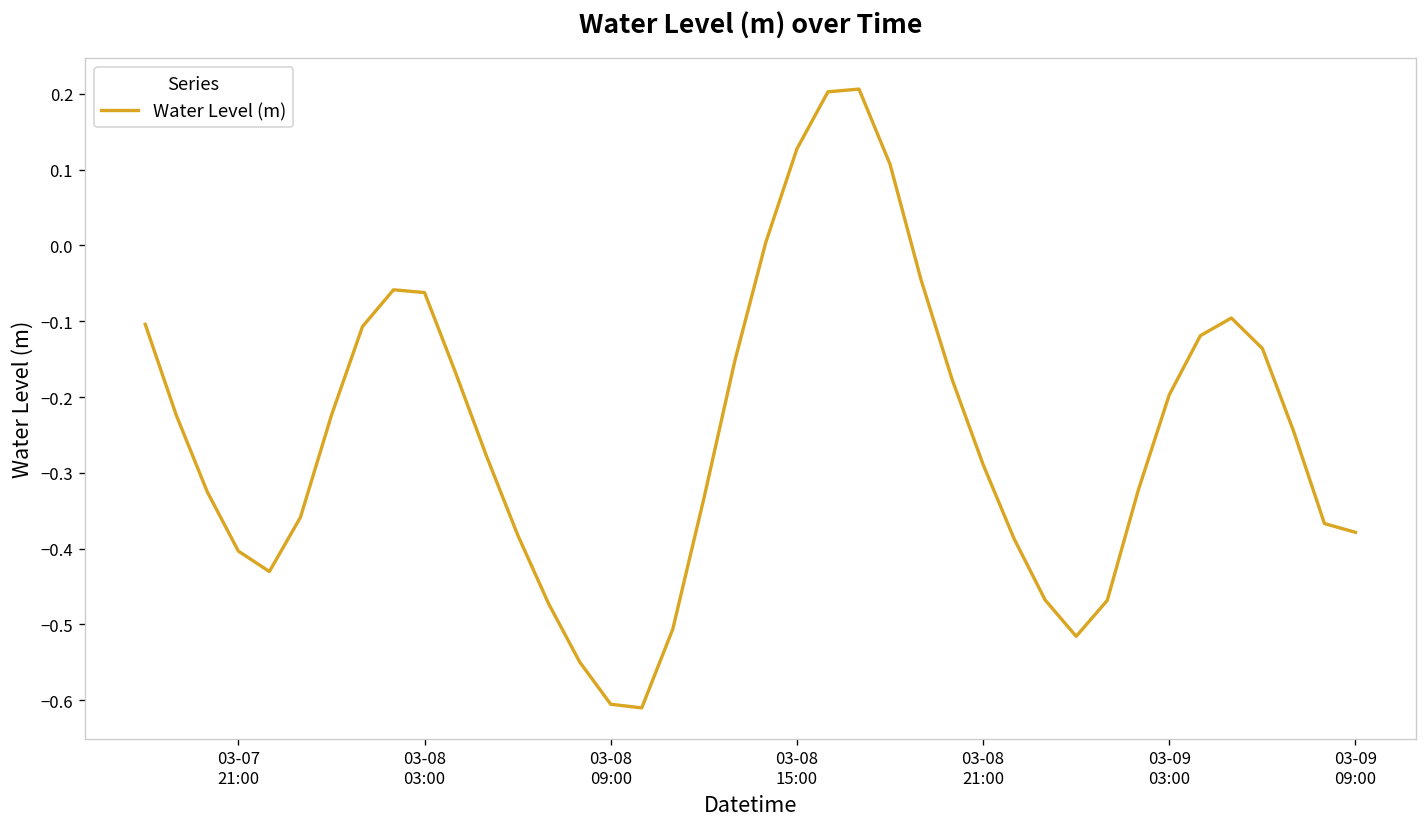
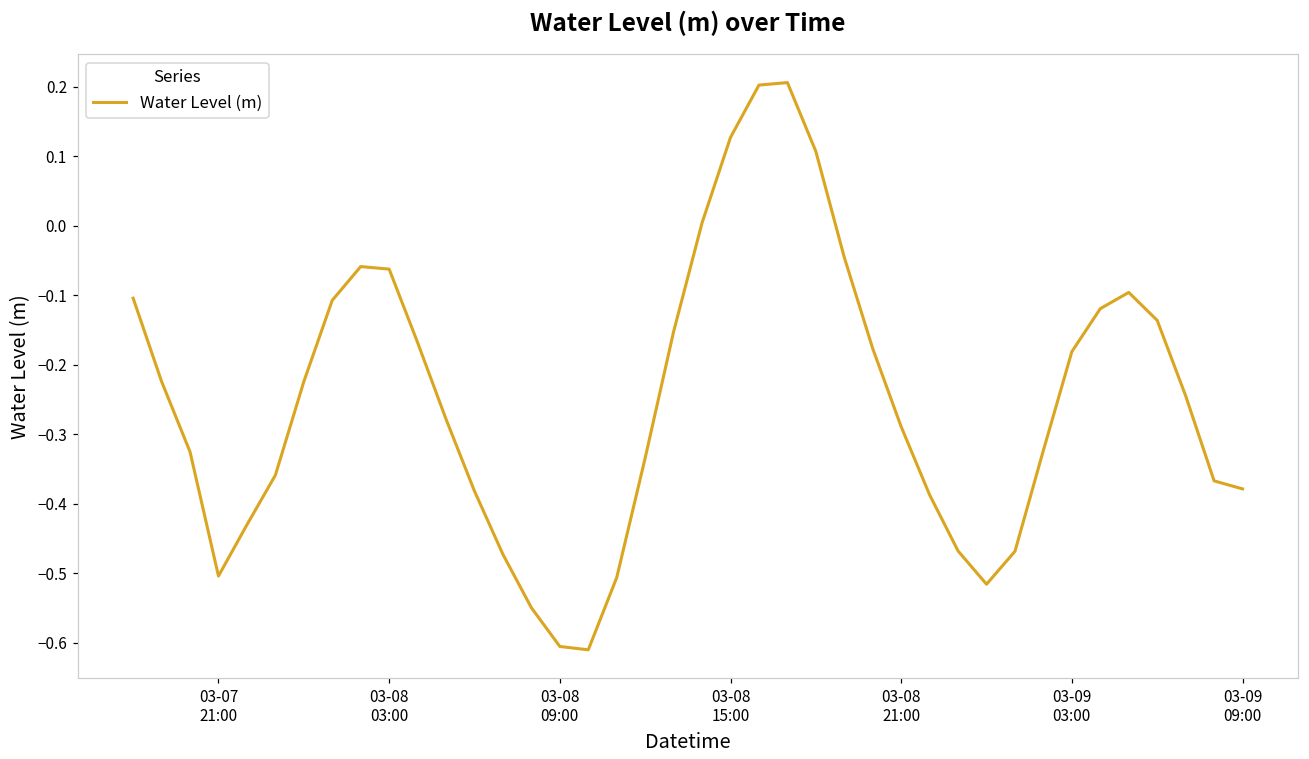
  {
-   "03-07 21:00": -0.40,
+   "03-07 21:00": -0.50,
    "03-08 03:00": -0.06,
    "03-08 09:00": -0.61,
    "03-08 15:00": 0.13,
    "03-08 21:00": -0.29,
-   "03-09 03:00": -0.20,
+   "03-09 03:00": -0.18,
    "03-09 09:00": -0.38
  }
